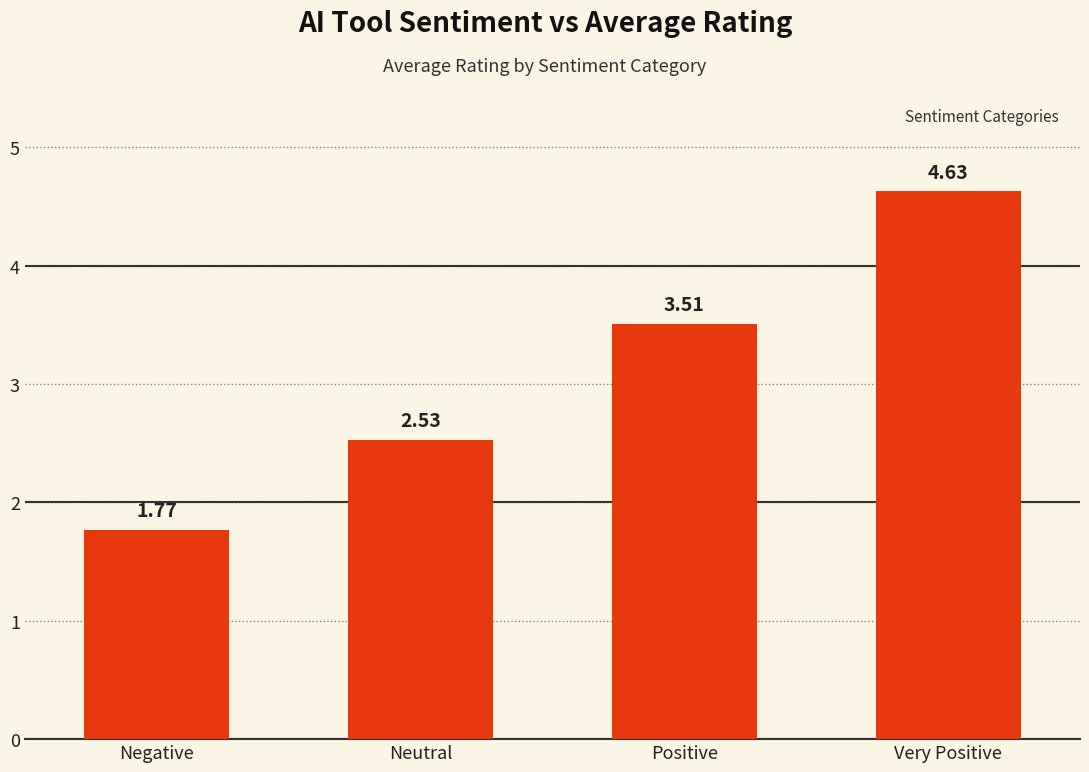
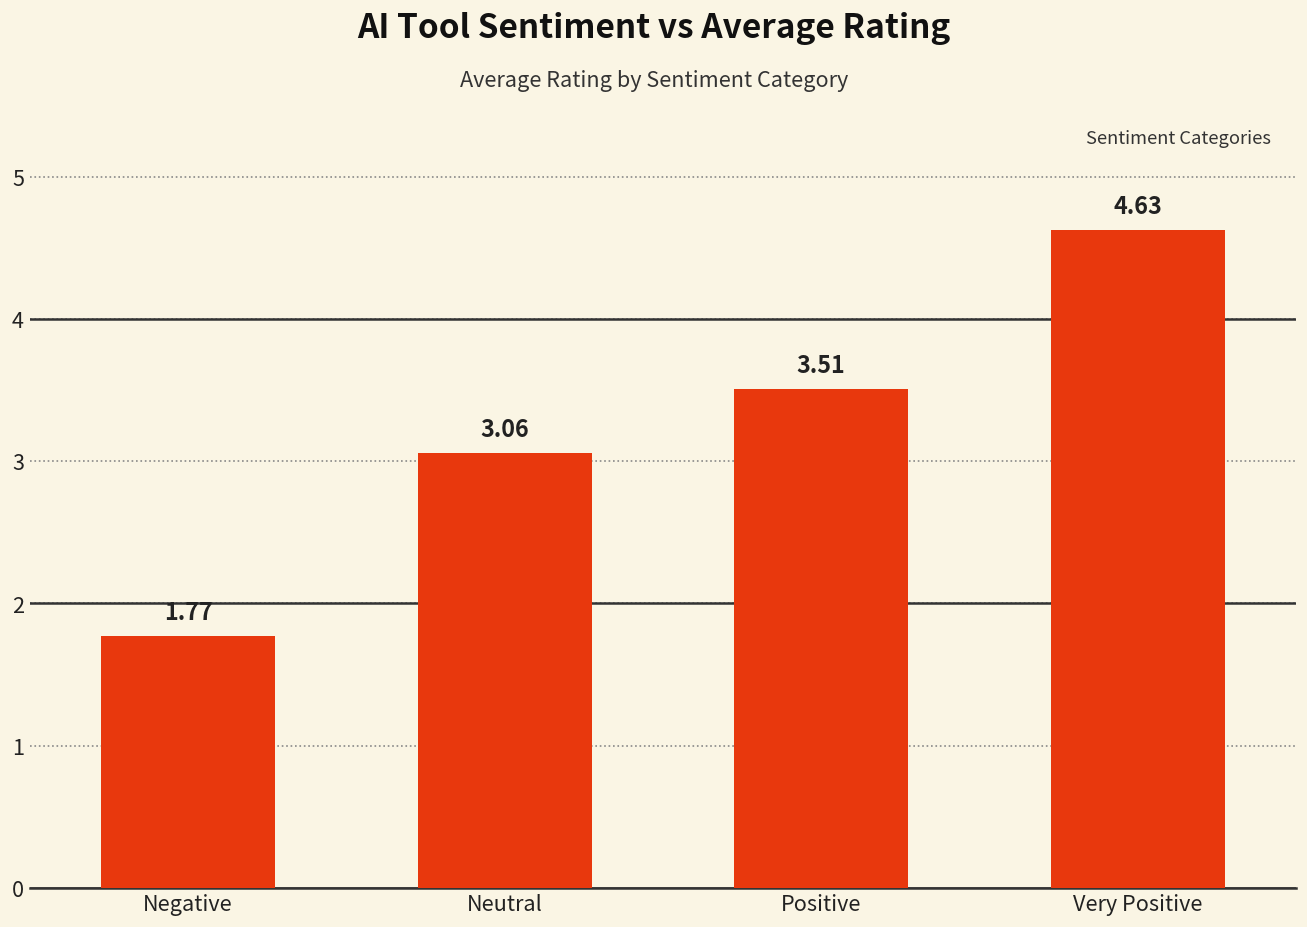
  {
    "Negative": 1.77,
-   "Neutral": 2.53,
+   "Neutral": 3.06,
    "Positive": 3.51,
    "Very Positive": 4.63
  }
